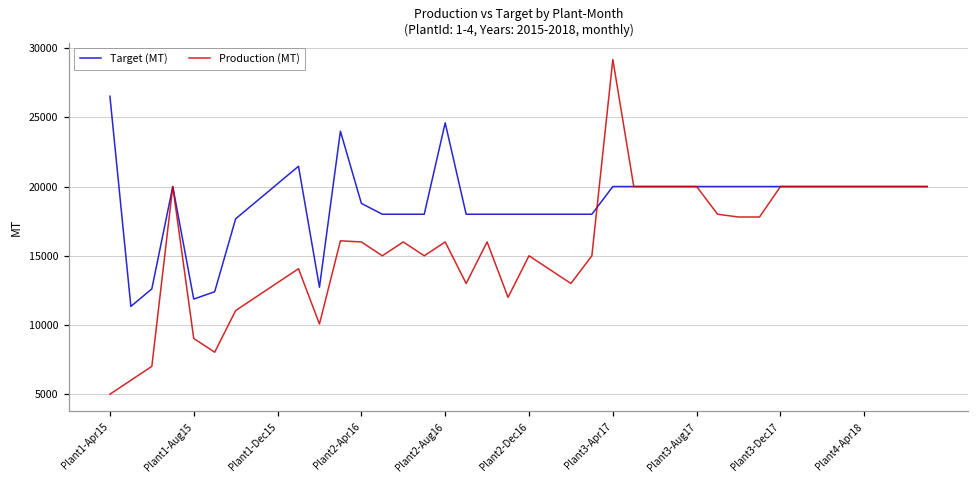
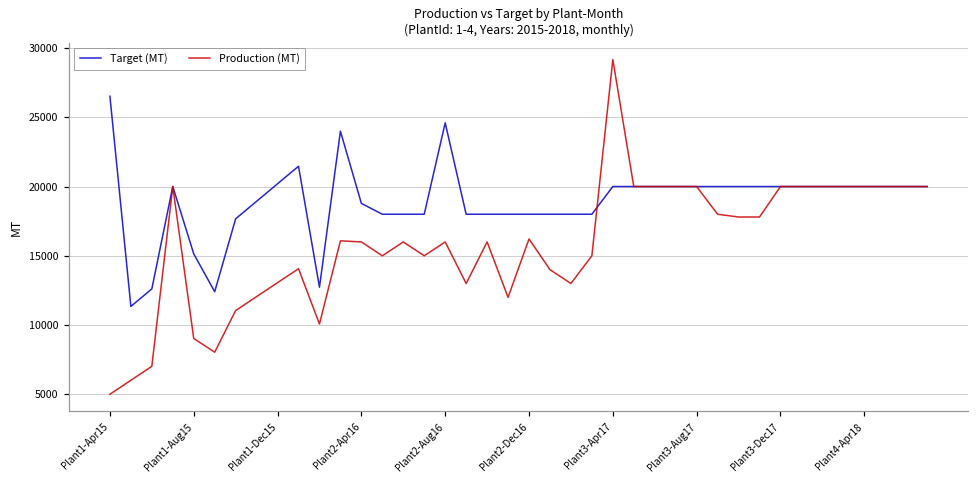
  {
    "Target (MT)": {
      "Plant1-Apr15": 26500,
-     "Plant1-Aug15": 11900,
+     "Plant1-Aug15": 15100,
      "Plant1-Dec15": 20200,
      "Plant2-Apr16": 18800,
      "Plant2-Aug16": 24600,
      "Plant2-Dec16": 18000,
      "Plant3-Apr17": 20000
    },
    "Production (MT)": {
      "Plant1-Apr15": 5000,
      "Plant1-Aug15": 9000,
      "Plant1-Dec15": 13100,
      "Plant2-Apr16": 16000,
      "Plant2-Aug16": 16000,
-     "Plant2-Dec16": 15000,
+     "Plant2-Dec16": 16200,
      "Plant3-Apr17": 29200
    }
  }
